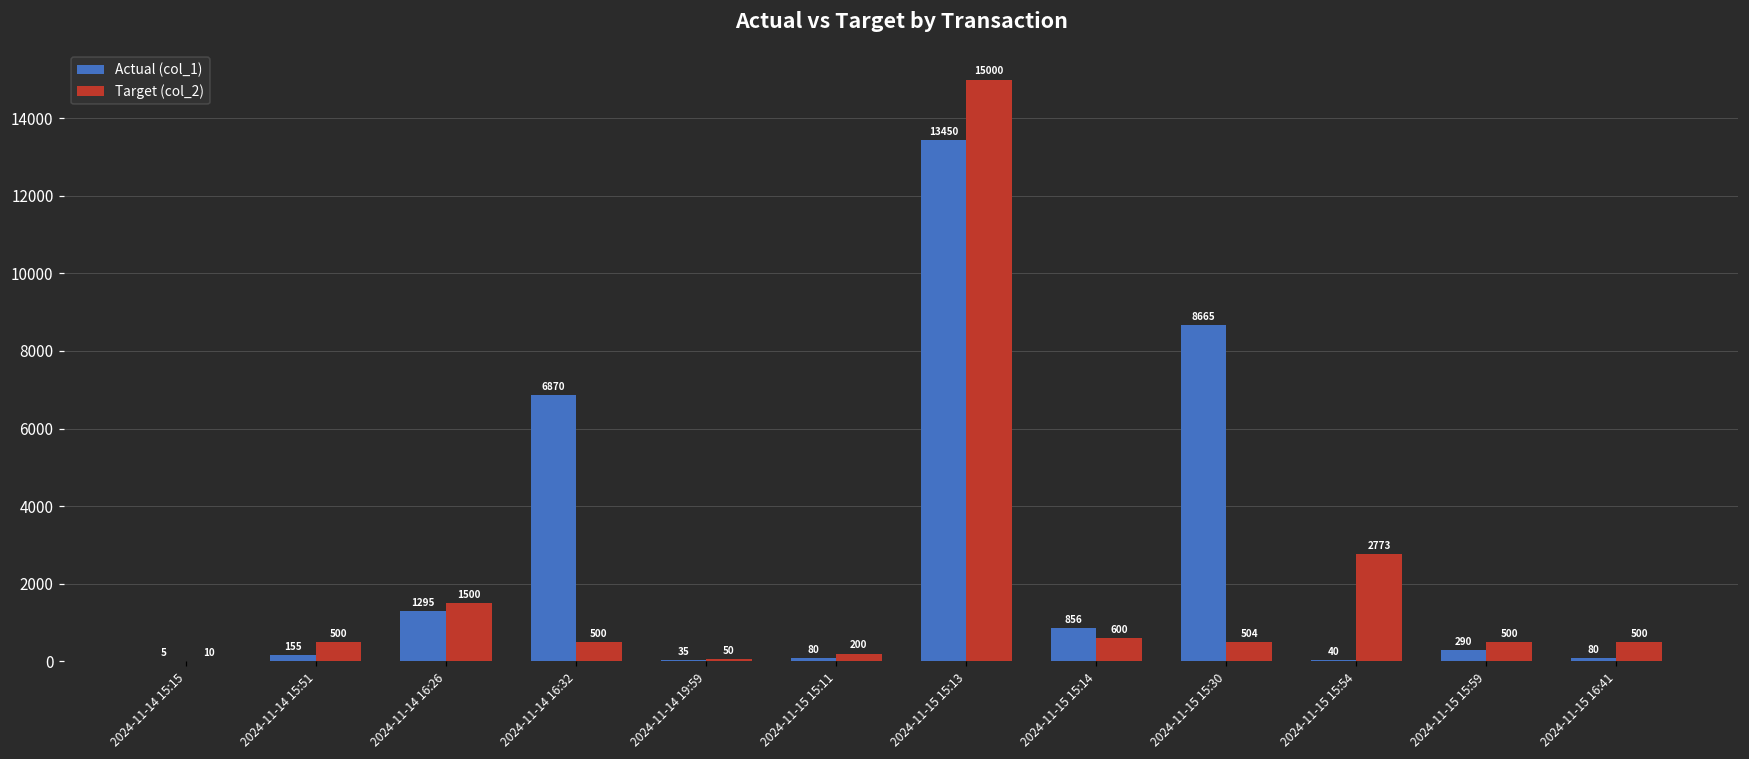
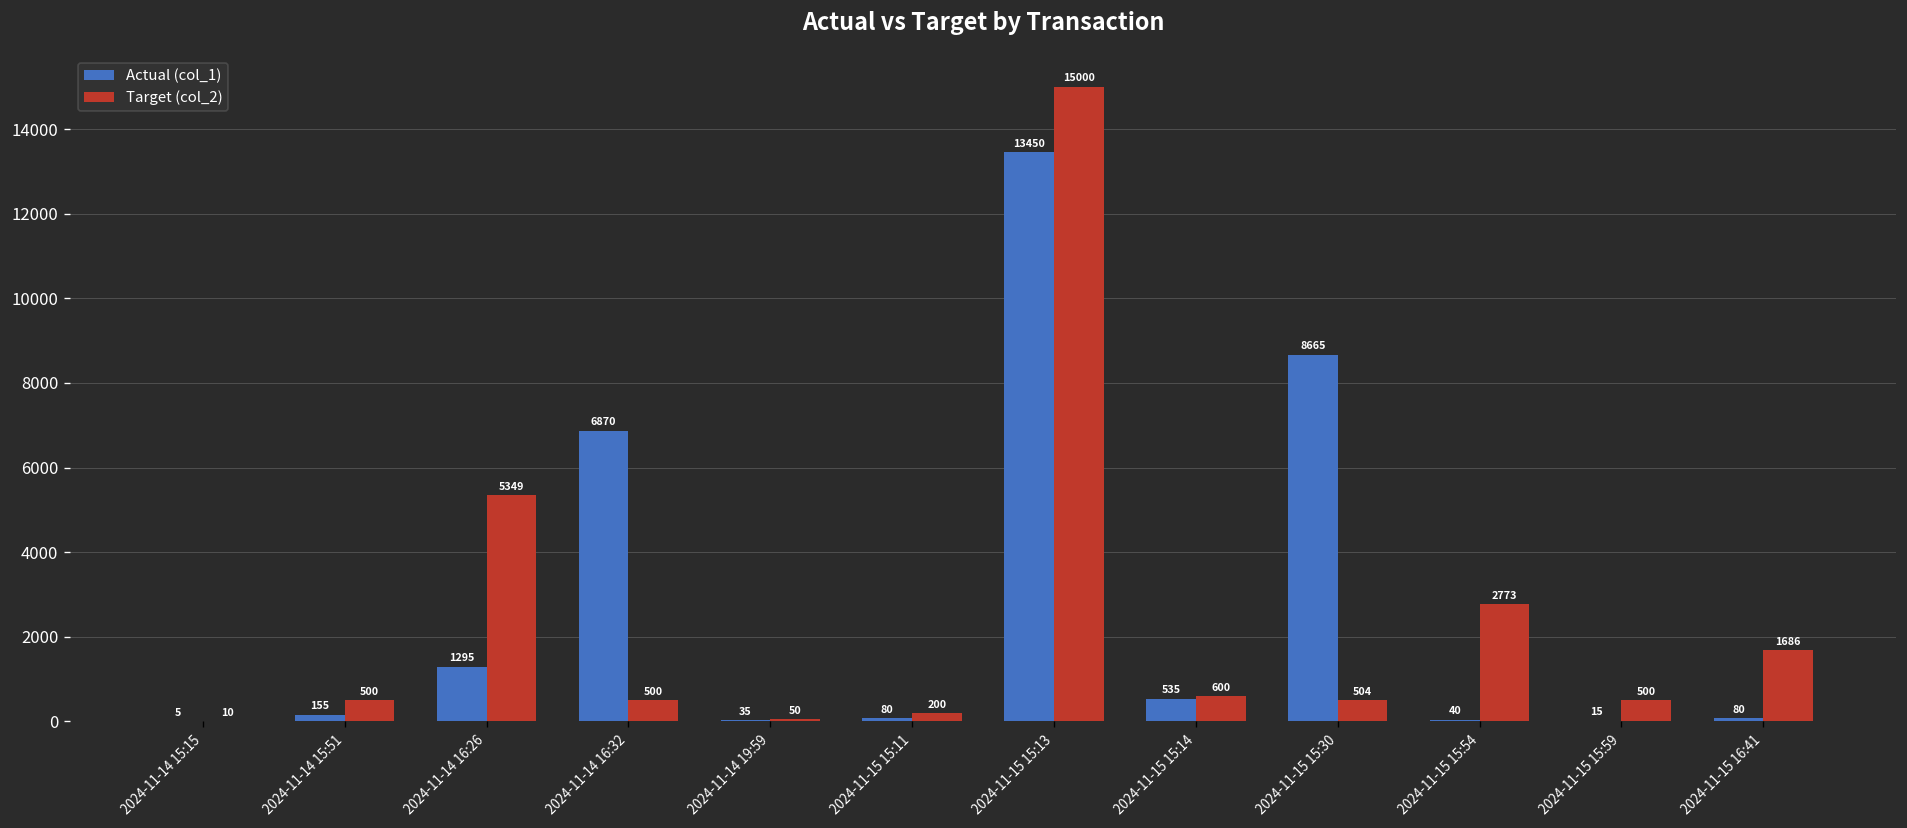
  {
    "Actual (col_1)": {
      "2024-11-14 15:15": 5,
      "2024-11-14 15:51": 155,
      "2024-11-14 16:26": 1295,
      "2024-11-14 16:32": 6870,
      "2024-11-14 19:59": 35,
      "2024-11-15 15:11": 80,
      "2024-11-15 15:13": 13450,
-     "2024-11-15 15:14": 856,
+     "2024-11-15 15:14": 535,
      "2024-11-15 15:30": 8665,
      "2024-11-15 15:54": 40,
-     "2024-11-15 15:59": 290,
+     "2024-11-15 15:59": 15,
      "2024-11-15 16:41": 80
    },
    "Target (col_2)": {
      "2024-11-14 15:15": 10,
      "2024-11-14 15:51": 500,
-     "2024-11-14 16:26": 1500,
+     "2024-11-14 16:26": 5349,
      "2024-11-14 16:32": 500,
      "2024-11-14 19:59": 50,
      "2024-11-15 15:11": 200,
      "2024-11-15 15:13": 15000,
      "2024-11-15 15:14": 600,
      "2024-11-15 15:30": 504,
      "2024-11-15 15:54": 2773,
      "2024-11-15 15:59": 500,
-     "2024-11-15 16:41": 500
+     "2024-11-15 16:41": 1686
    }
  }
